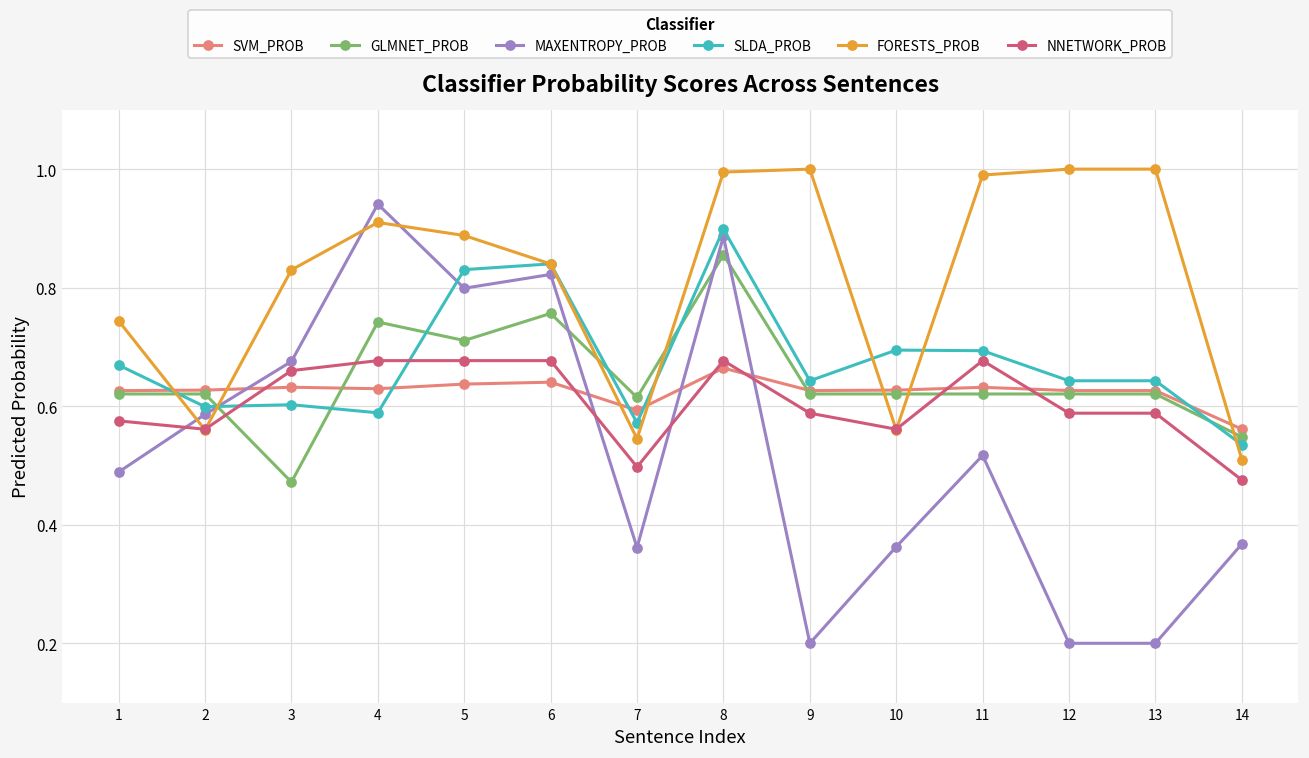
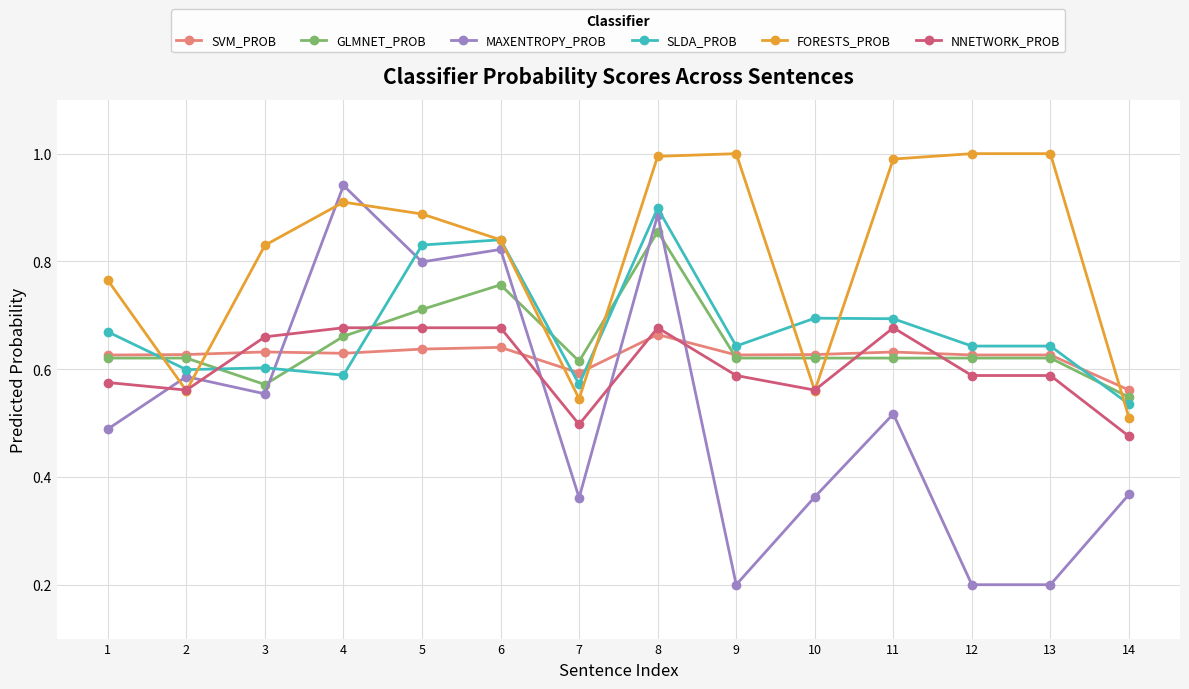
  {
    "GLMNET_PROB": {
      "1": 0.62,
      "2": 0.62,
-     "3": 0.47,
-     "4": 0.74,
+     "3": 0.57,
+     "4": 0.66,
      "5": 0.71,
      "6": 0.76,
      "7": 0.61,
      "8": 0.86,
      "9": 0.62,
      "10": 0.62,
      "11": 0.62,
      "12": 0.62,
      "13": 0.62,
      "14": 0.55
    },
    "MAXENTROPY_PROB": {
      "1": 0.49,
      "2": 0.59,
-     "3": 0.68,
+     "3": 0.55,
      "4": 0.94,
      "5": 0.80,
      "6": 0.82,
      "7": 0.36,
      "8": 0.89,
      "9": 0.20,
      "10": 0.36,
      "11": 0.52,
      "12": 0.20,
      "13": 0.20,
      "14": 0.37
    },
    "SLDA_PROB": {
      "1": 0.67,
      "2": 0.60,
      "3": 0.60,
      "4": 0.59,
      "5": 0.83,
      "7": 0.57,
      "8": 0.90,
      "9": 0.64,
      "10": 0.69,
      "11": 0.69,
      "12": 0.64,
      "13": 0.64,
      "14": 0.54
    },
    "FORESTS_PROB": {
-     "1": 0.74,
+     "1": 0.77,
      "3": 0.83,
      "4": 0.91,
      "5": 0.89,
      "7": 0.55,
      "8": 1.00,
      "9": 1.00,
      "11": 0.99,
      "12": 1.00,
      "13": 1.00,
      "14": 0.51
    }
  }
